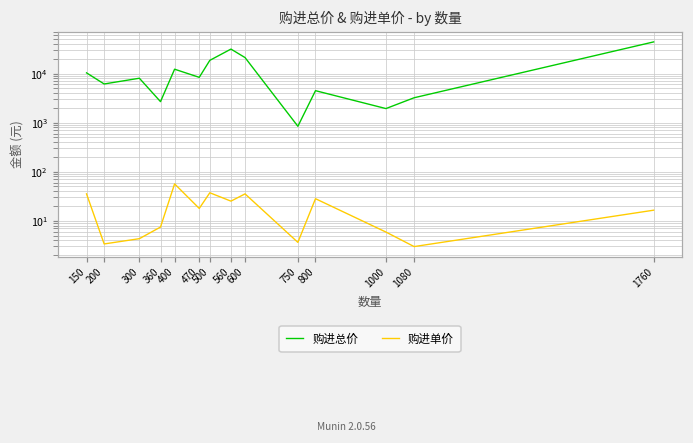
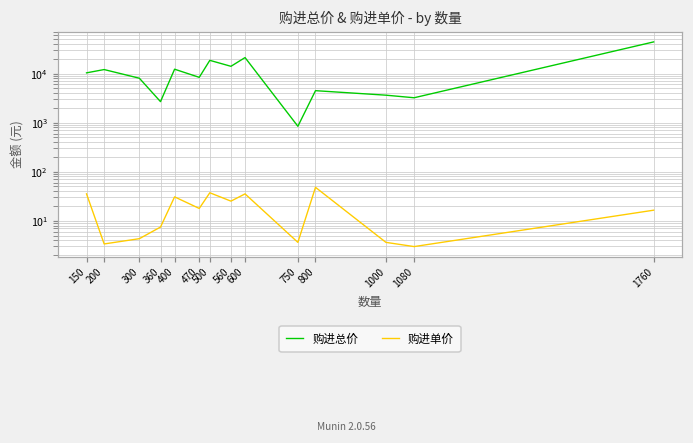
  {
    "购进总价": {
      "150": 10000,
-     "200": 6000,
+     "200": 12000,
      "300": 8000,
      "360": 3000,
      "400": 12000,
      "470": 8000,
      "500": 19000,
-     "560": 30000,
+     "560": 14000,
      "600": 20000,
      "750": 800,
      "800": 4000,
-     "1000": 1900,
+     "1000": 4000,
      "1080": 3000,
      "1760": 40000
    },
    "购进单价": {
      "150": 40,
      "200": 3,
      "300": 4,
      "360": 7,
-     "400": 60,
+     "400": 30,
      "470": 18,
      "500": 40,
      "560": 30,
      "600": 40,
      "750": 4,
-     "800": 30,
-     "1000": 6,
+     "800": 50,
+     "1000": 4,
      "1080": 3,
      "1760": 16
    }
  }
